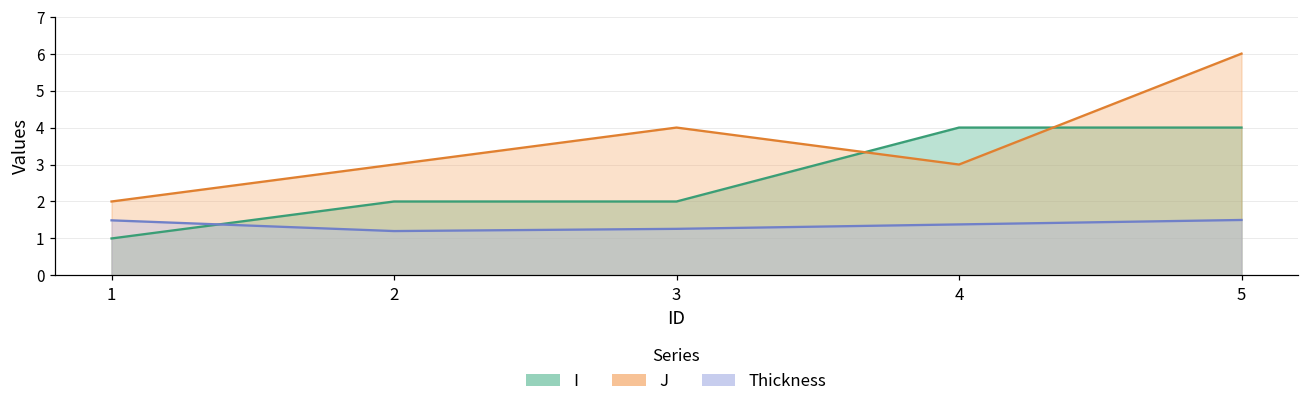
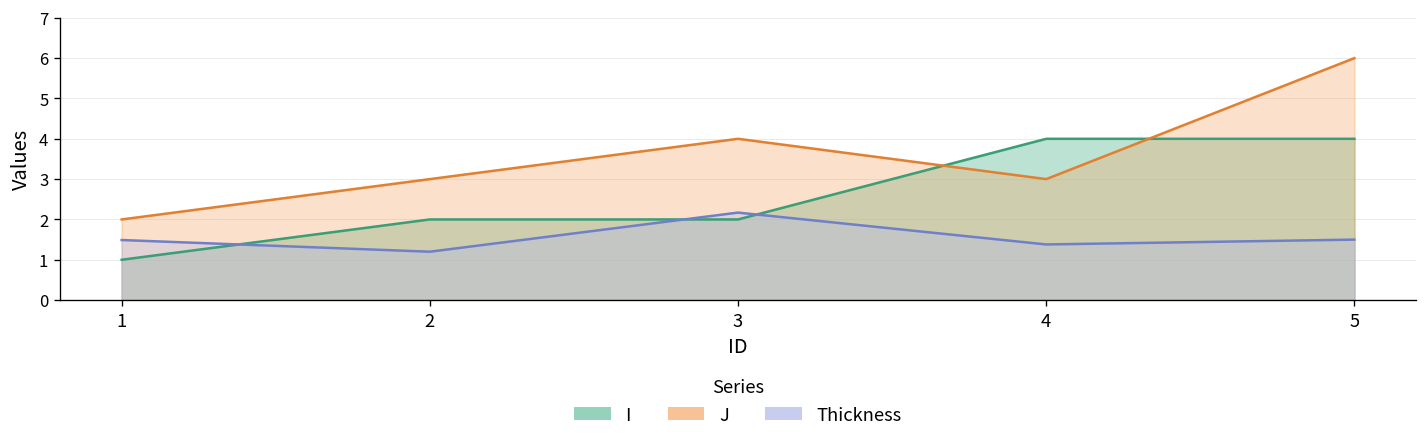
  {
    "I": {
      "1": 1.0,
      "2": 2.0,
      "3": 2.0,
      "4": 4.0,
      "5": 4.0
    },
    "J": {
      "1": 2.0,
      "2": 3.0,
      "3": 4.0,
      "4": 3.0,
      "5": 6.0
    },
    "Thickness": {
      "1": 1.5,
      "2": 1.2,
-     "3": 1.3,
+     "3": 2.2,
      "4": 1.4,
      "5": 1.5
    }
  }
